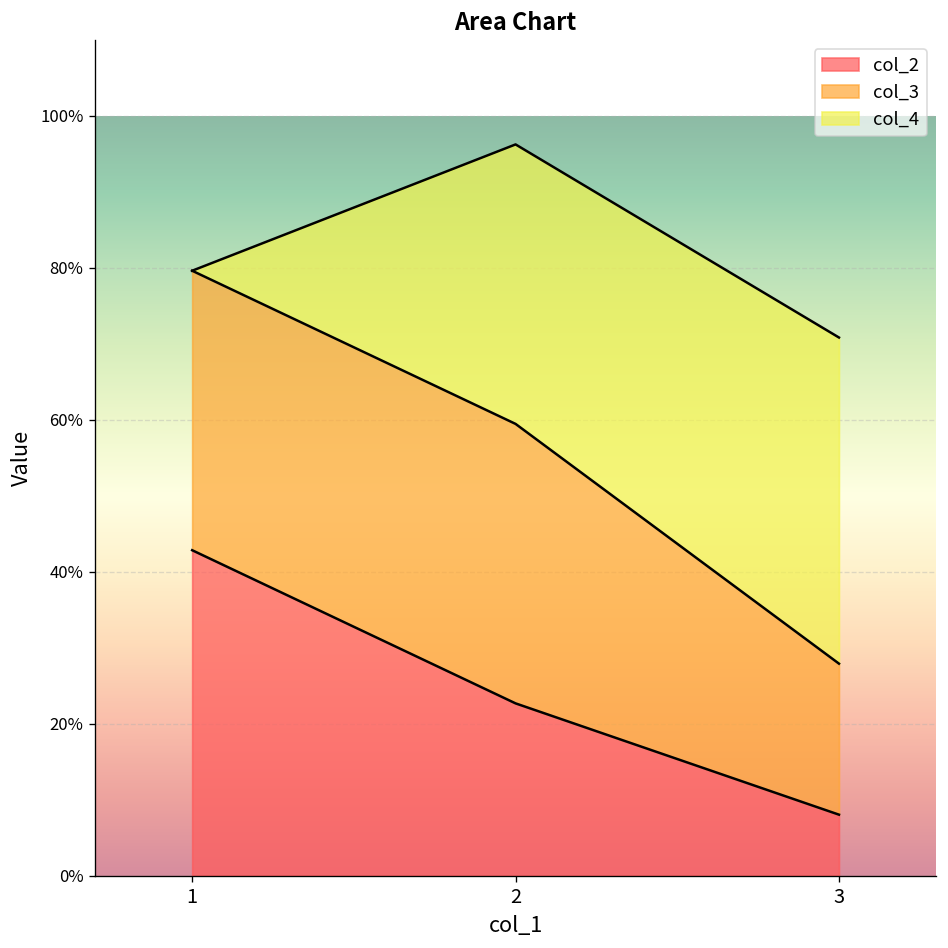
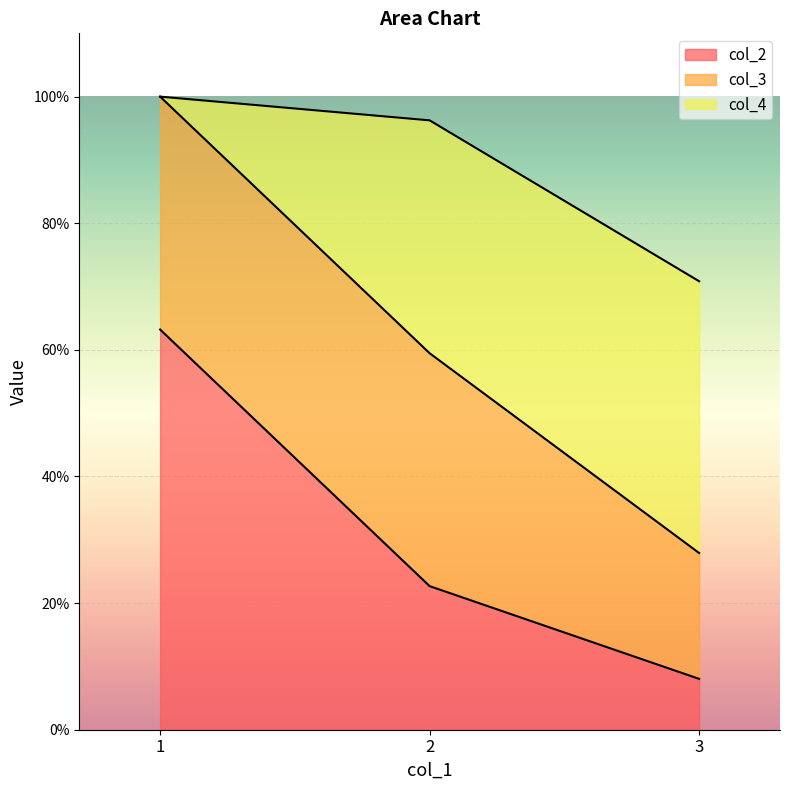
  {
    "col_2": {
-     "1": "43%",
+     "1": "63%",
      "2": "23%",
      "3": "8%"
    },
    "col_3": {
      "2": "37%",
      "3": "20%"
    },
    "col_4": {
      "2": "37%",
      "3": "43%"
    }
  }
